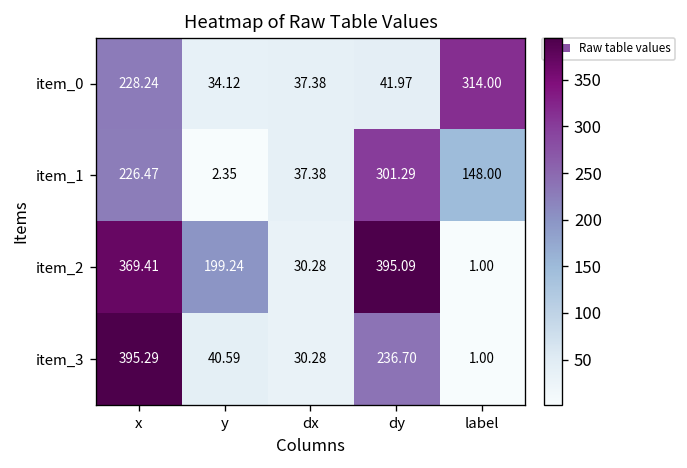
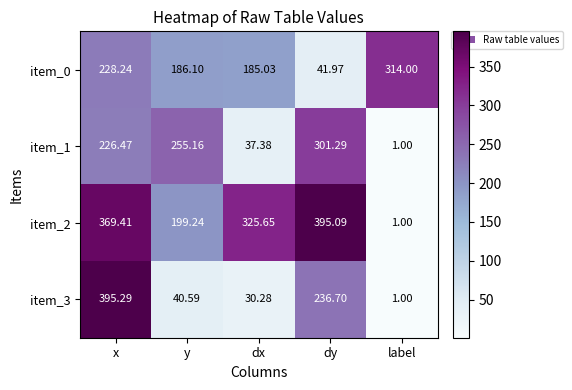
  {
    "item_0": {
      "x": 228.24,
-     "y": 34.12,
-     "dx": 37.38,
+     "y": 186.10,
+     "dx": 185.03,
      "dy": 41.97,
      "label": 314.00
    },
    "item_1": {
      "x": 226.47,
-     "y": 2.35,
+     "y": 255.16,
      "dx": 37.38,
      "dy": 301.29,
-     "label": 148.00
+     "label": 1.00
    },
    "item_2": {
      "x": 369.41,
      "y": 199.24,
-     "dx": 30.28,
+     "dx": 325.65,
      "dy": 395.09,
      "label": 1.00
    },
    "item_3": {
      "x": 395.29,
      "y": 40.59,
      "dx": 30.28,
      "dy": 236.70,
      "label": 1.00
    }
  }
